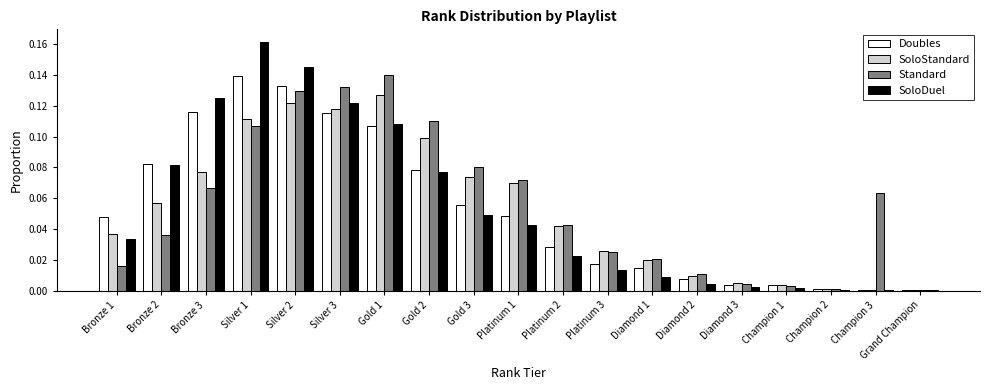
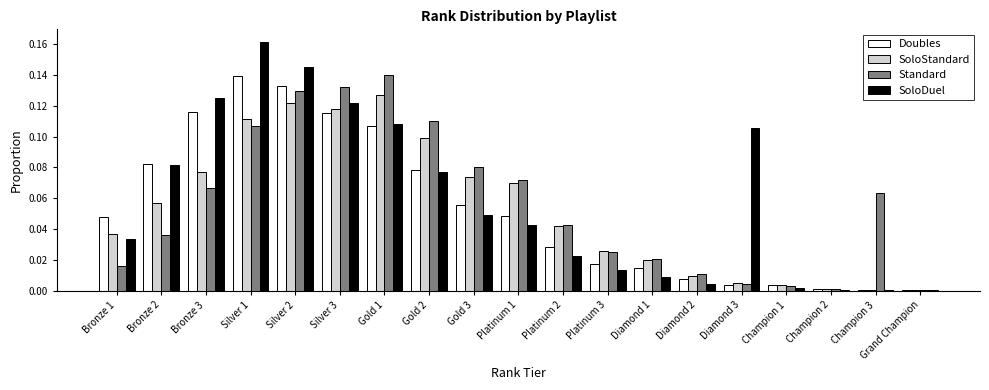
  {
    "Doubles": {
      "Bronze 1": 0.048,
      "Bronze 2": 0.082,
      "Bronze 3": 0.116,
      "Silver 1": 0.139,
      "Silver 2": 0.133,
      "Silver 3": 0.115,
      "Gold 1": 0.107,
      "Gold 2": 0.079,
      "Gold 3": 0.056,
      "Platinum 1": 0.048,
      "Platinum 2": 0.028,
      "Platinum 3": 0.017,
      "Diamond 1": 0.015,
      "Diamond 2": 0.008,
      "Diamond 3": 0.004,
      "Champion 1": 0.003
    },
    "SoloStandard": {
      "Bronze 1": 0.037,
      "Bronze 2": 0.057,
      "Bronze 3": 0.077,
      "Silver 1": 0.112,
      "Silver 2": 0.122,
      "Silver 3": 0.118,
      "Gold 1": 0.127,
      "Gold 2": 0.099,
      "Gold 3": 0.074,
      "Platinum 1": 0.070,
      "Platinum 2": 0.042,
      "Platinum 3": 0.026,
      "Diamond 1": 0.020,
      "Diamond 2": 0.010,
      "Diamond 3": 0.005,
      "Champion 1": 0.003
    },
    "Standard": {
      "Bronze 1": 0.016,
      "Bronze 2": 0.036,
      "Bronze 3": 0.066,
      "Silver 1": 0.107,
      "Silver 2": 0.130,
      "Silver 3": 0.132,
      "Gold 1": 0.140,
      "Gold 2": 0.110,
      "Gold 3": 0.081,
      "Platinum 1": 0.072,
      "Platinum 2": 0.043,
      "Platinum 3": 0.025,
      "Diamond 1": 0.021,
      "Diamond 2": 0.011,
      "Diamond 3": 0.004,
      "Champion 1": 0.003,
      "Champion 3": 0.063
    },
    "SoloDuel": {
      "Bronze 1": 0.033,
      "Bronze 2": 0.081,
      "Bronze 3": 0.125,
      "Silver 1": 0.162,
      "Silver 2": 0.145,
      "Silver 3": 0.122,
      "Gold 1": 0.108,
      "Gold 2": 0.077,
      "Gold 3": 0.049,
      "Platinum 1": 0.043,
      "Platinum 2": 0.023,
      "Platinum 3": 0.013,
      "Diamond 1": 0.009,
      "Diamond 2": 0.004,
-     "Diamond 3": 0.002
+     "Diamond 3": 0.106
    }
  }
